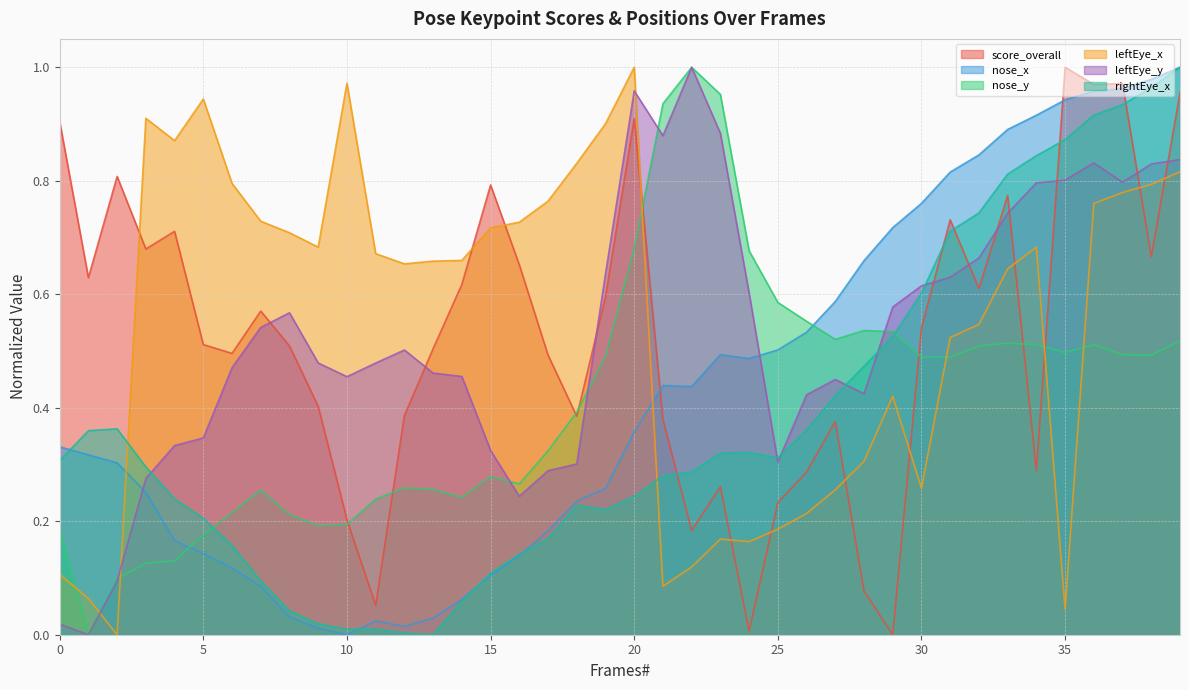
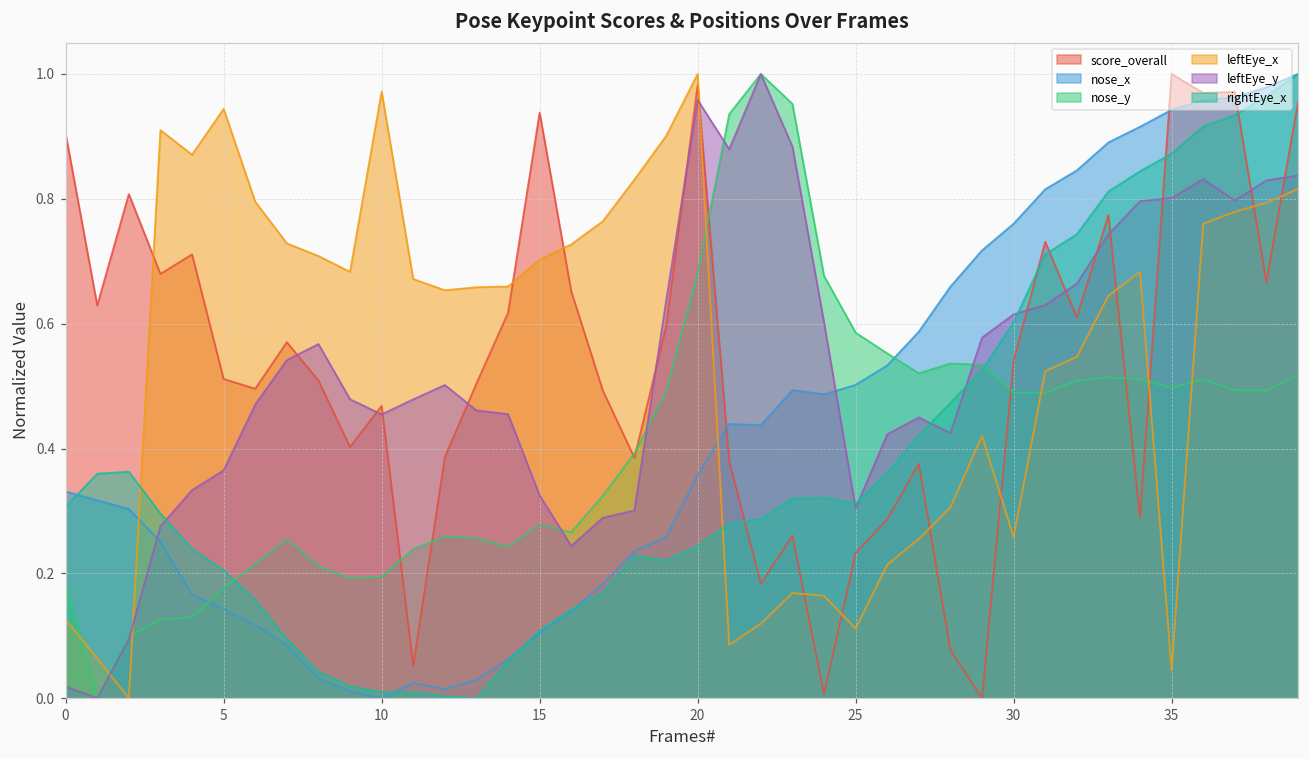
  {
    "score_overall": {
      "0": 0.90,
      "5": 0.51,
-     "10": 0.20,
-     "15": 0.79,
-     "20": 0.91,
+     "10": 0.47,
+     "15": 0.94,
+     "20": 0.98,
      "25": 0.23,
      "30": 0.54
    },
    "leftEye_x": {
-     "0": 0.11,
+     "0": 0.13,
      "5": 0.94,
      "10": 0.97,
-     "15": 0.72,
+     "15": 0.70,
      "20": 1.00,
-     "25": 0.19,
+     "25": 0.11,
      "30": 0.26,
      "35": 0.05
    },
    "leftEye_y": {
      "0": 0.02,
-     "5": 0.35,
+     "5": 0.37,
      "10": 0.45,
      "15": 0.32,
      "20": 0.96,
      "25": 0.30,
      "30": 0.61,
      "35": 0.80
    }
  }
